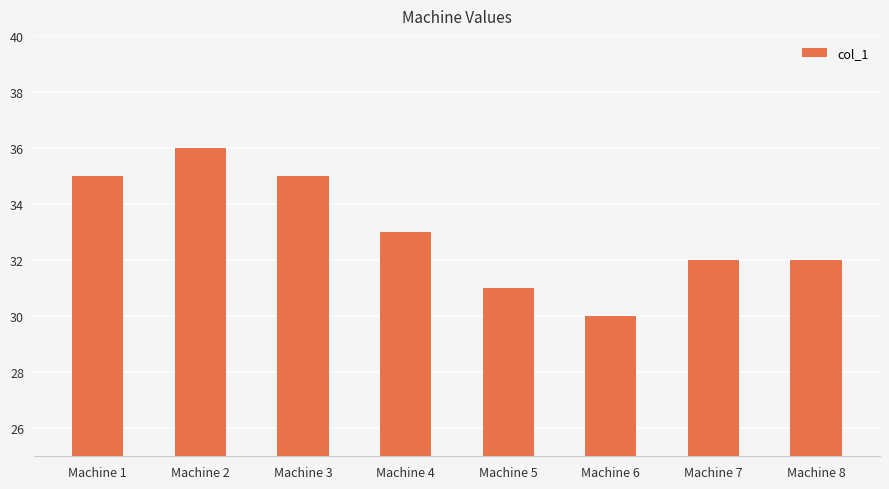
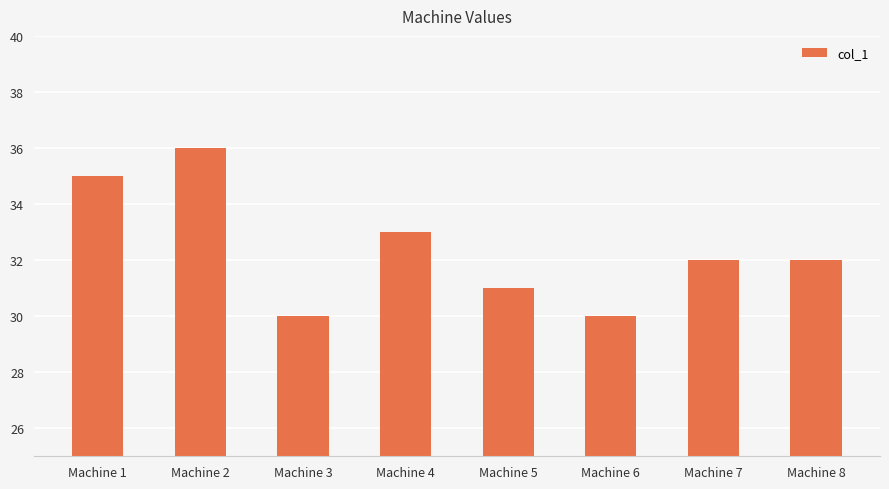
  {
    "Machine 1": 35,
    "Machine 2": 36,
-   "Machine 3": 35,
+   "Machine 3": 30,
    "Machine 4": 33,
    "Machine 5": 31,
    "Machine 6": 30,
    "Machine 7": 32,
    "Machine 8": 32
  }
